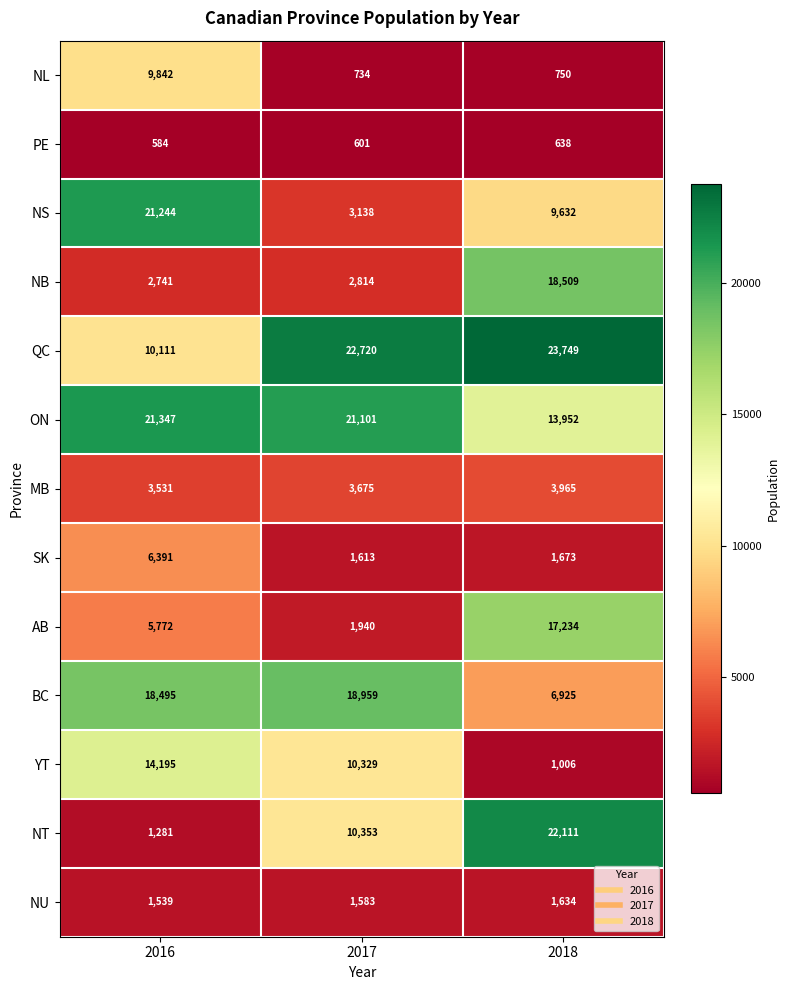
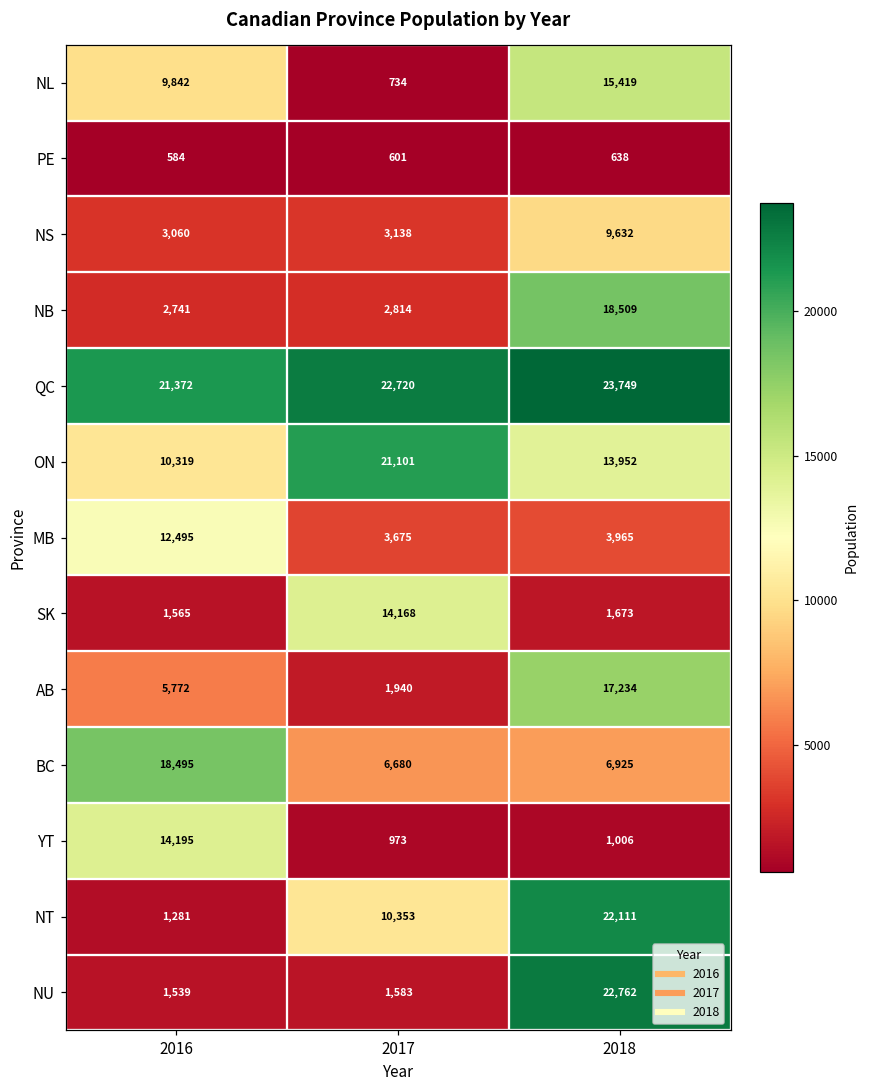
  {
    "NL": {
      "2016": "9,842",
      "2017": "734",
-     "2018": "750"
+     "2018": "15,419"
    },
    "PE": {
      "2016": "584",
      "2017": "601",
      "2018": "638"
    },
    "NS": {
-     "2016": "21,244",
+     "2016": "3,060",
      "2017": "3,138",
      "2018": "9,632"
    },
    "NB": {
      "2016": "2,741",
      "2017": "2,814",
      "2018": "18,509"
    },
    "QC": {
-     "2016": "10,111",
+     "2016": "21,372",
      "2017": "22,720",
      "2018": "23,749"
    },
    "ON": {
-     "2016": "21,347",
+     "2016": "10,319",
      "2017": "21,101",
      "2018": "13,952"
    },
    "MB": {
-     "2016": "3,531",
+     "2016": "12,495",
      "2017": "3,675",
      "2018": "3,965"
    },
    "SK": {
-     "2016": "6,391",
-     "2017": "1,613",
+     "2016": "1,565",
+     "2017": "14,168",
      "2018": "1,673"
    },
    "AB": {
      "2016": "5,772",
      "2017": "1,940",
      "2018": "17,234"
    },
    "BC": {
      "2016": "18,495",
-     "2017": "18,959",
+     "2017": "6,680",
      "2018": "6,925"
    },
    "YT": {
      "2016": "14,195",
-     "2017": "10,329",
+     "2017": "973",
      "2018": "1,006"
    },
    "NT": {
      "2016": "1,281",
      "2017": "10,353",
      "2018": "22,111"
    },
    "NU": {
      "2016": "1,539",
      "2017": "1,583",
-     "2018": "1,634"
+     "2018": "22,762"
    }
  }
